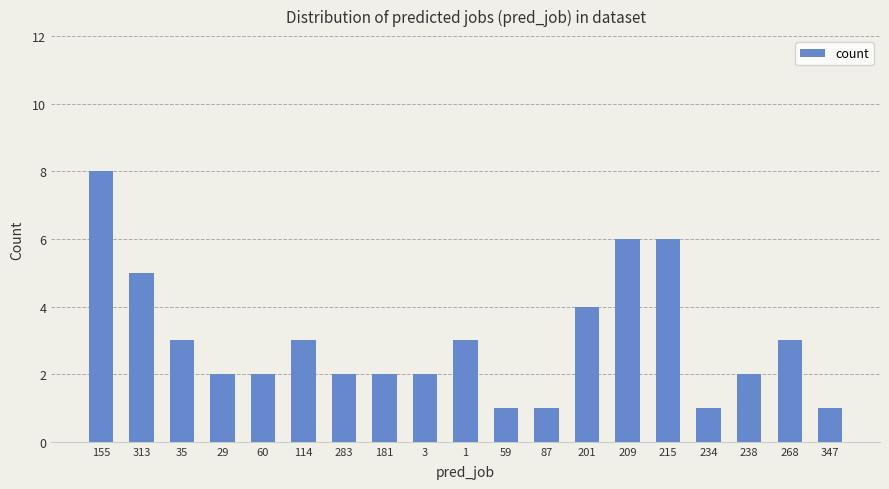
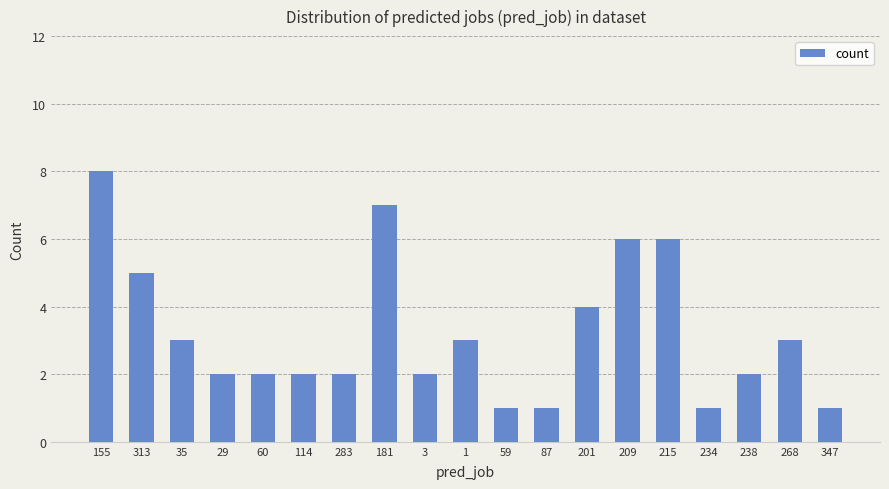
  {
    "155": 8,
    "313": 5,
    "35": 3,
    "29": 2,
    "60": 2,
-   "114": 3,
+   "114": 2,
    "283": 2,
-   "181": 2,
+   "181": 7,
    "3": 2,
    "1": 3,
    "59": 1,
    "87": 1,
    "201": 4,
    "209": 6,
    "215": 6,
    "234": 1,
    "238": 2,
    "268": 3,
    "347": 1
  }
